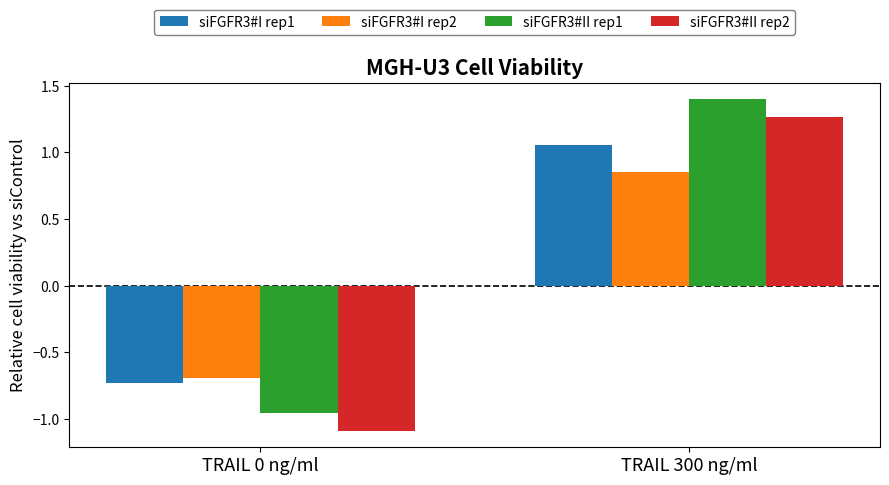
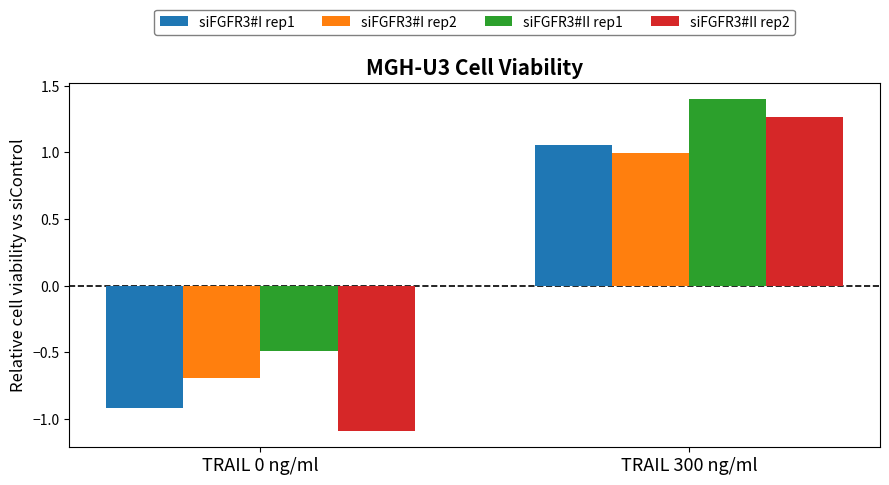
  {
    "siFGFR3#I rep1": {
-     "TRAIL 0 ng/ml": -0.73,
+     "TRAIL 0 ng/ml": -0.92,
      "TRAIL 300 ng/ml": 1.05
    },
    "siFGFR3#I rep2": {
      "TRAIL 0 ng/ml": -0.69,
-     "TRAIL 300 ng/ml": 0.85
+     "TRAIL 300 ng/ml": 0.99
    },
    "siFGFR3#II rep1": {
-     "TRAIL 0 ng/ml": -0.96,
+     "TRAIL 0 ng/ml": -0.49,
      "TRAIL 300 ng/ml": 1.40
    },
    "siFGFR3#II rep2": {
      "TRAIL 0 ng/ml": -1.09,
      "TRAIL 300 ng/ml": 1.27
    }
  }
